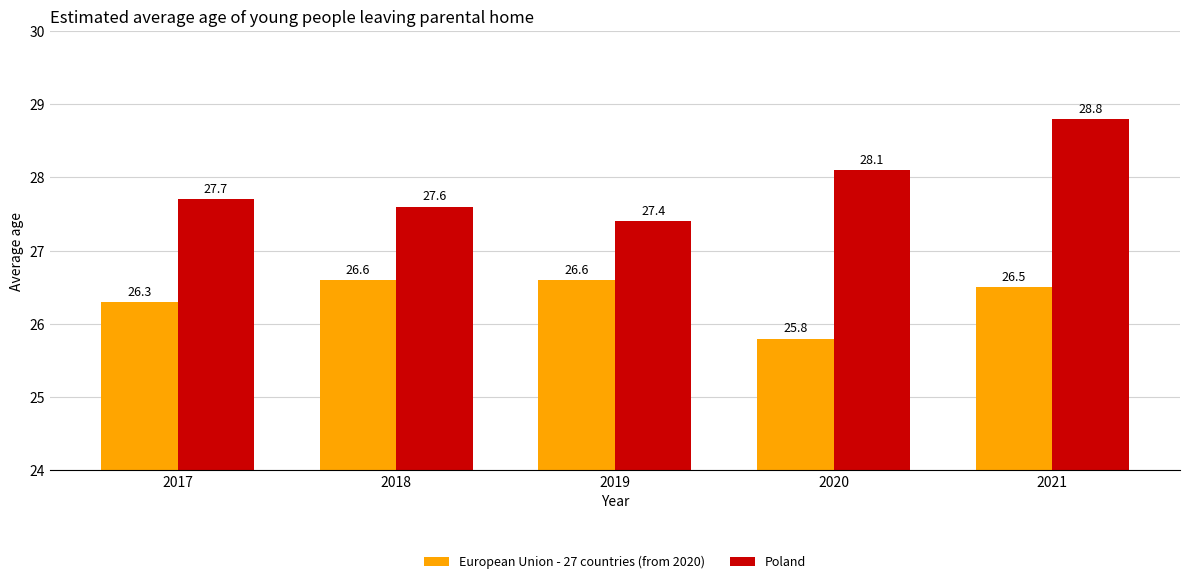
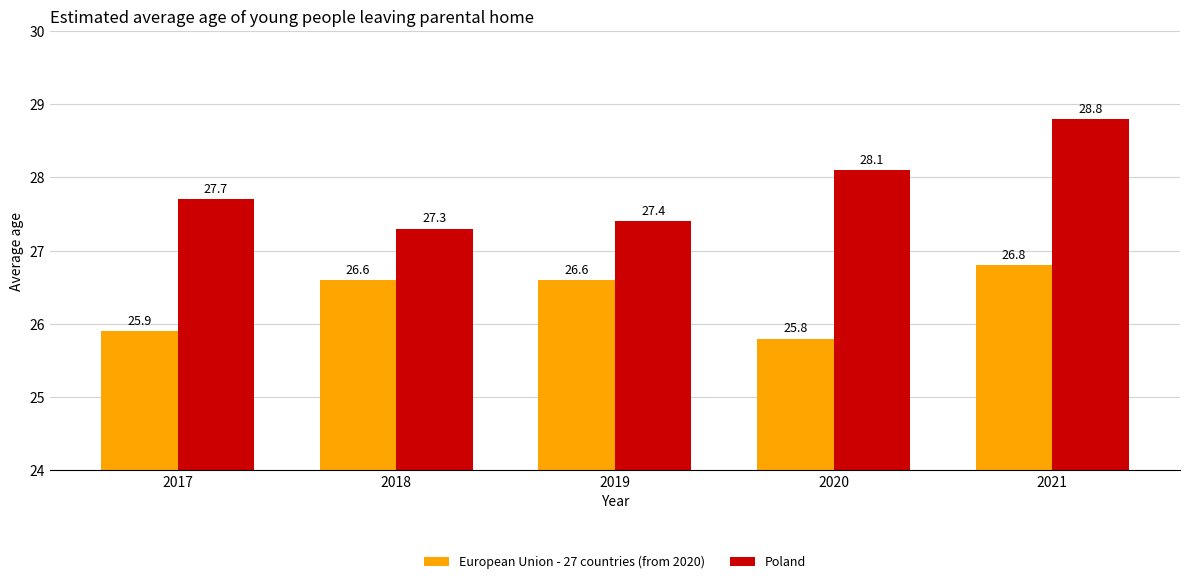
  {
    "European Union - 27 countries (from 2020)": {
-     "2017": 26.3,
+     "2017": 25.9,
      "2018": 26.6,
      "2019": 26.6,
      "2020": 25.8,
-     "2021": 26.5
+     "2021": 26.8
    },
    "Poland": {
      "2017": 27.7,
-     "2018": 27.6,
+     "2018": 27.3,
      "2019": 27.4,
      "2020": 28.1,
      "2021": 28.8
    }
  }
